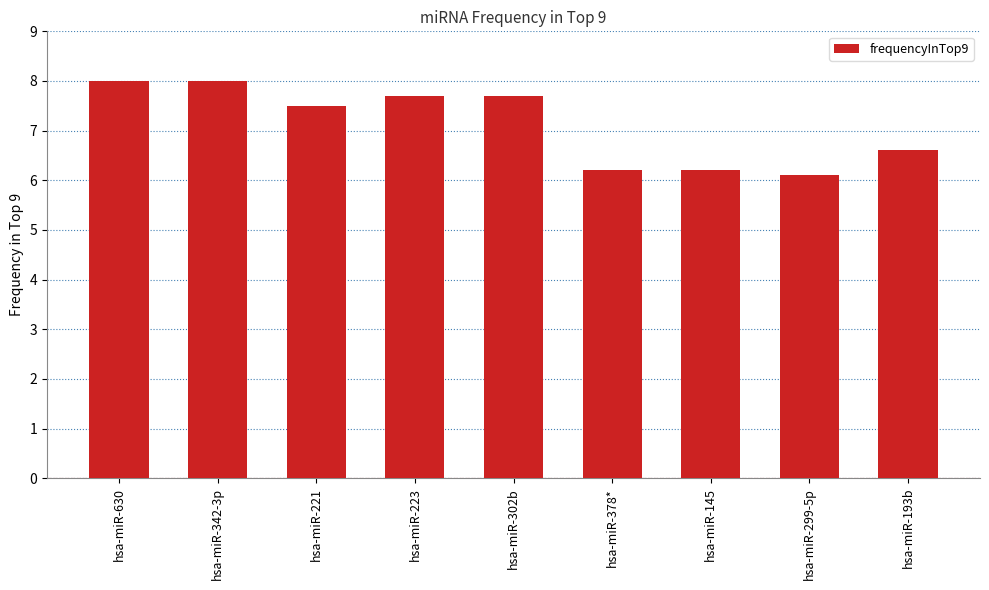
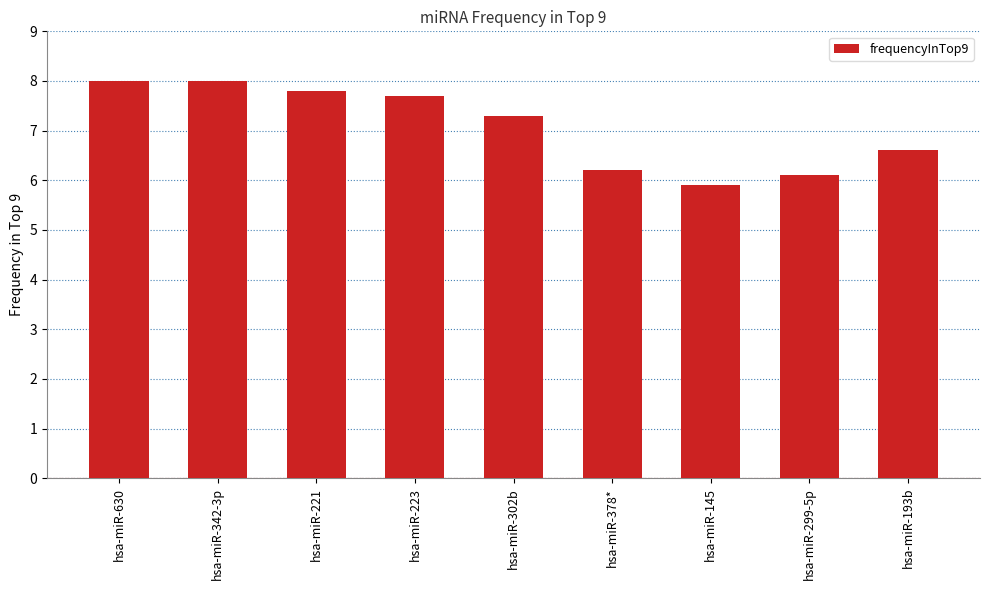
  {
    "hsa-miR-630": 8.0,
    "hsa-miR-342-3p": 8.0,
-   "hsa-miR-221": 7.5,
+   "hsa-miR-221": 7.8,
    "hsa-miR-223": 7.7,
-   "hsa-miR-302b": 7.7,
+   "hsa-miR-302b": 7.3,
    "hsa-miR-378*": 6.2,
-   "hsa-miR-145": 6.2,
+   "hsa-miR-145": 5.9,
    "hsa-miR-299-5p": 6.1,
    "hsa-miR-193b": 6.6
  }
